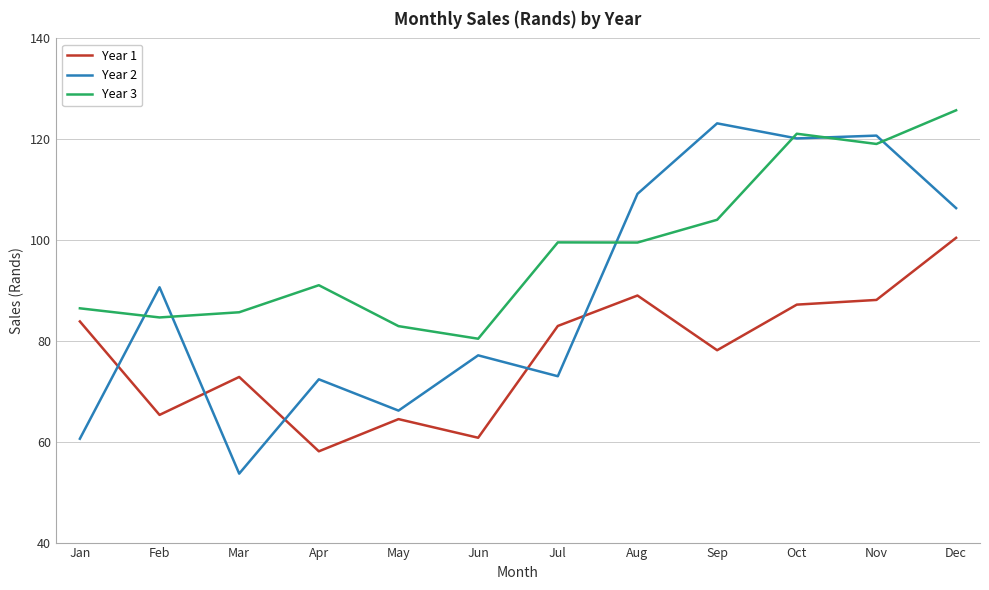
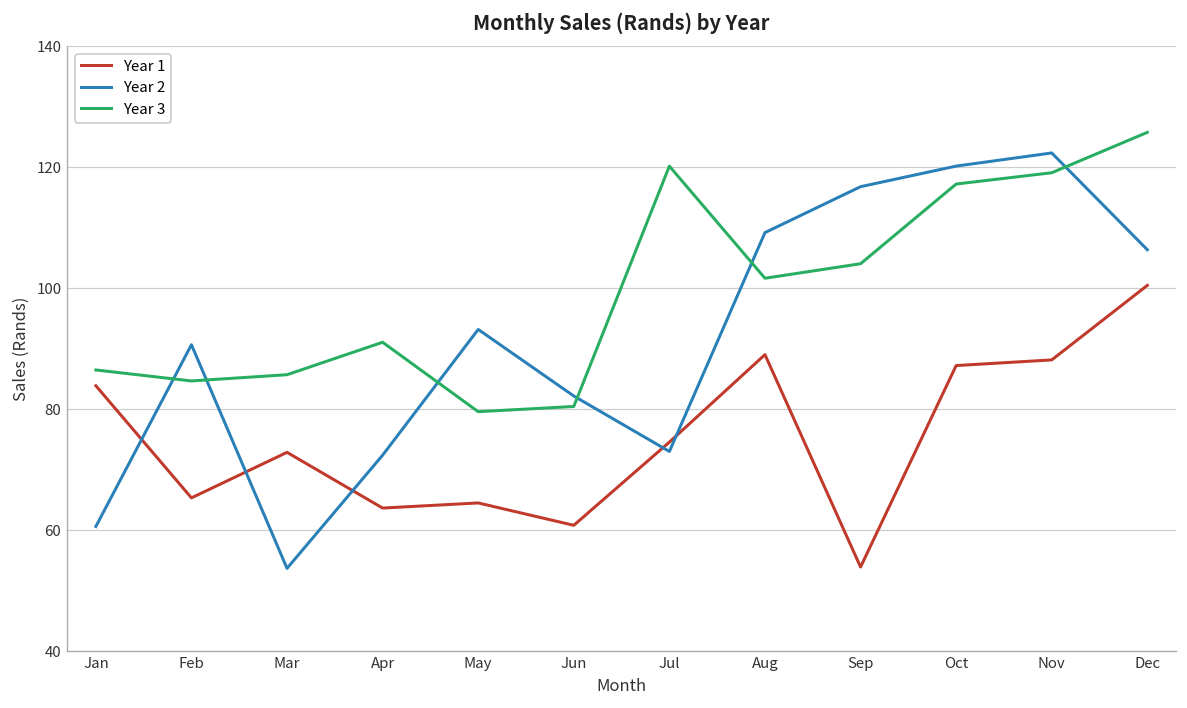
  {
    "Year 1": {
      "Jan": 84,
      "Feb": 65,
      "Mar": 73,
-     "Apr": 58,
+     "Apr": 64,
      "May": 64,
      "Jun": 61,
-     "Jul": 83,
+     "Jul": 75,
      "Aug": 89,
-     "Sep": 78,
+     "Sep": 54,
      "Oct": 87,
      "Nov": 88,
      "Dec": 100
    },
    "Year 2": {
      "Jan": 61,
      "Feb": 91,
      "Mar": 54,
      "Apr": 72,
-     "May": 66,
-     "Jun": 77,
+     "May": 93,
+     "Jun": 82,
      "Jul": 73,
      "Aug": 109,
-     "Sep": 123,
+     "Sep": 117,
      "Oct": 120,
-     "Nov": 121,
+     "Nov": 122,
      "Dec": 106
    },
    "Year 3": {
      "Jan": 86,
      "Feb": 85,
      "Mar": 86,
      "Apr": 91,
-     "May": 83,
+     "May": 80,
      "Jun": 80,
-     "Jul": 100,
-     "Aug": 100,
+     "Jul": 120,
+     "Aug": 102,
      "Sep": 104,
-     "Oct": 121,
+     "Oct": 117,
      "Nov": 119,
      "Dec": 126
    }
  }
